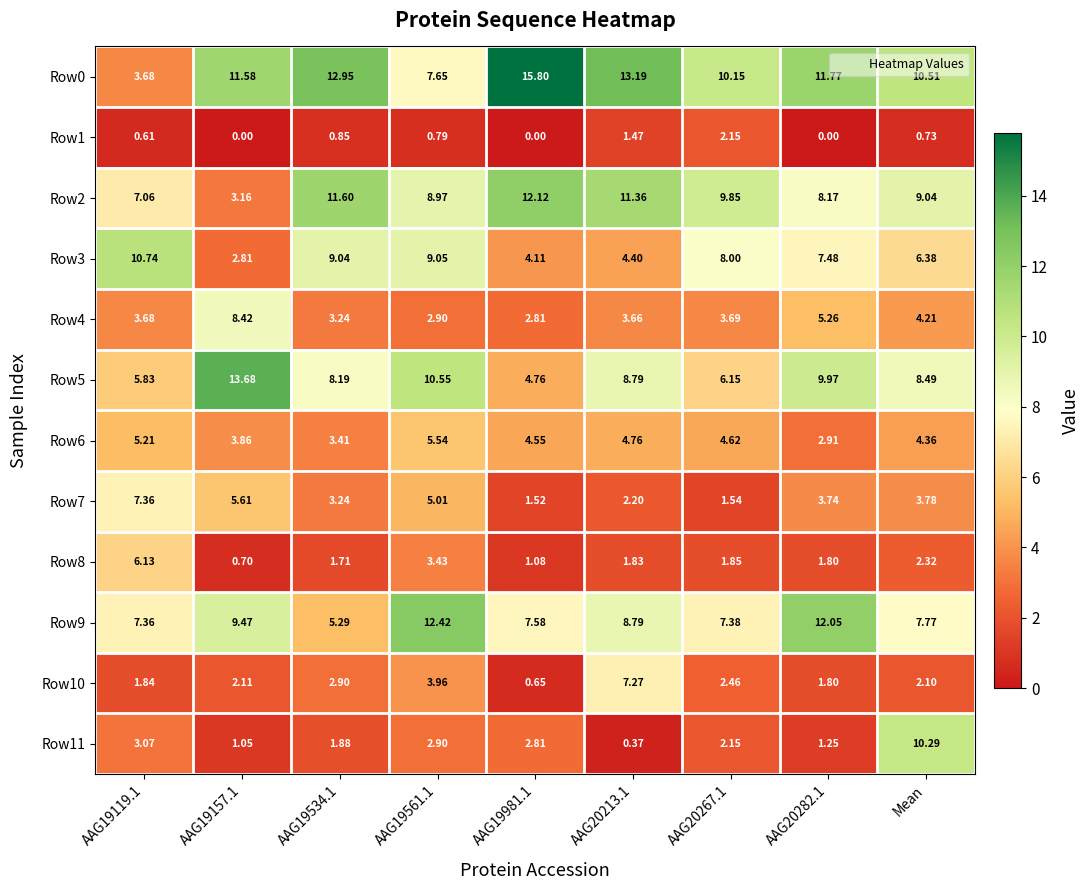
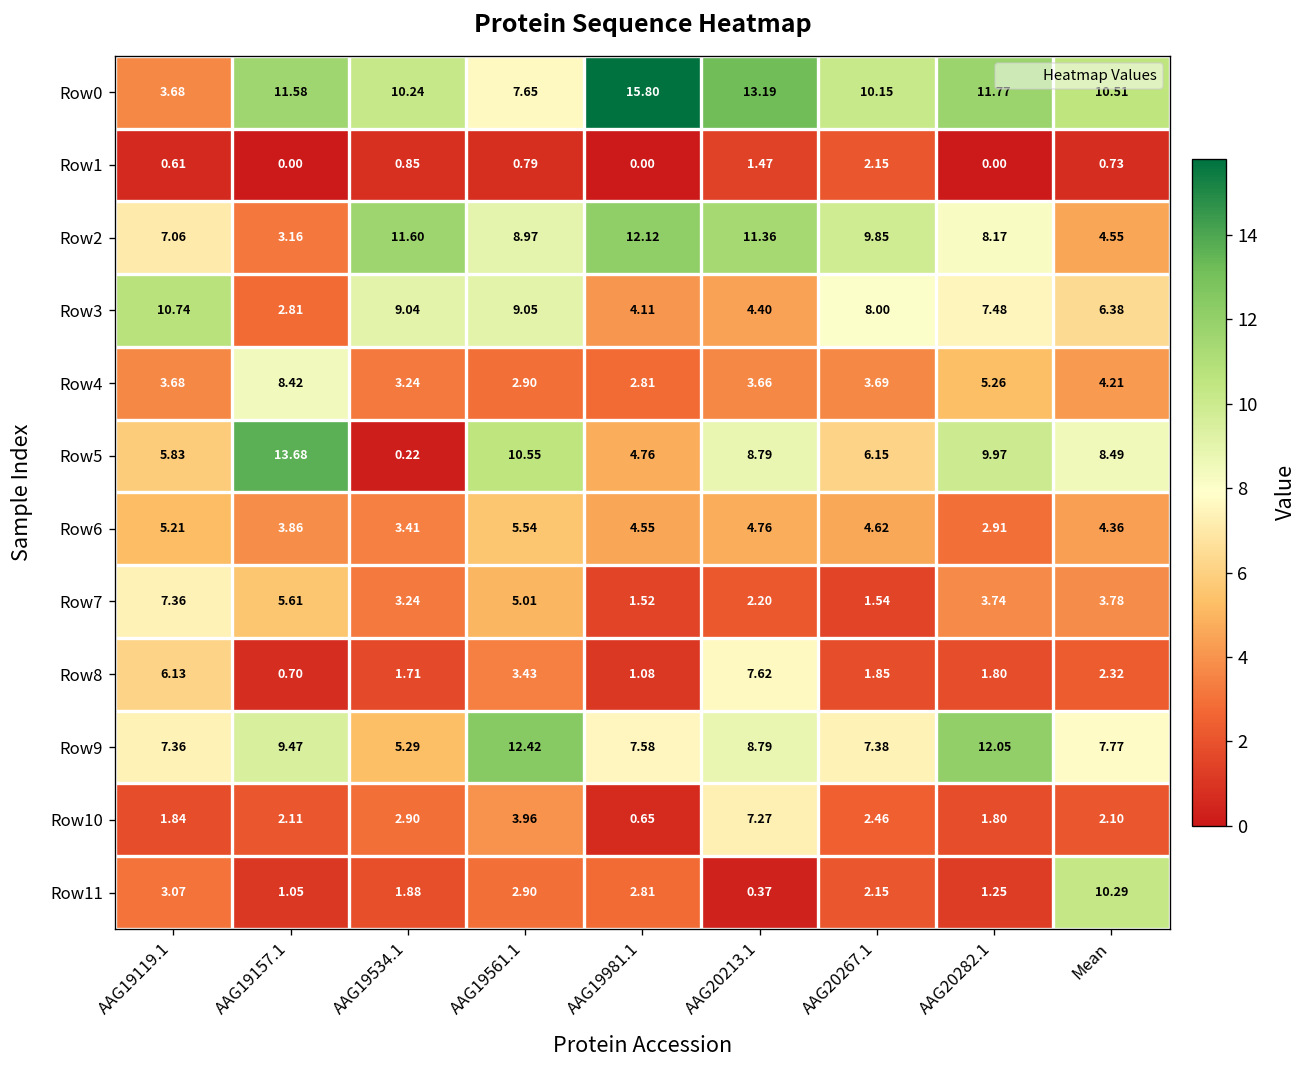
  {
    "Row0": {
      "AAG19119.1": 3.68,
      "AAG19157.1": 11.58,
-     "AAG19534.1": 12.95,
+     "AAG19534.1": 10.24,
      "AAG19561.1": 7.65,
      "AAG19981.1": 15.80,
      "AAG20213.1": 13.19,
      "AAG20267.1": 10.15
    },
    "Row1": {
      "AAG19119.1": 0.61,
      "AAG19157.1": 0.00,
      "AAG19534.1": 0.85,
      "AAG19561.1": 0.79,
      "AAG19981.1": 0.00,
      "AAG20213.1": 1.47,
      "AAG20267.1": 2.15,
      "AAG20282.1": 0.00,
      "Mean": 0.73
    },
    "Row2": {
      "AAG19119.1": 7.06,
      "AAG19157.1": 3.16,
      "AAG19534.1": 11.60,
      "AAG19561.1": 8.97,
      "AAG19981.1": 12.12,
      "AAG20213.1": 11.36,
      "AAG20267.1": 9.85,
      "AAG20282.1": 8.17,
-     "Mean": 9.04
+     "Mean": 4.55
    },
    "Row3": {
      "AAG19119.1": 10.74,
      "AAG19157.1": 2.81,
      "AAG19534.1": 9.04,
      "AAG19561.1": 9.05,
      "AAG19981.1": 4.11,
      "AAG20213.1": 4.40,
      "AAG20267.1": 8.00,
      "AAG20282.1": 7.48,
      "Mean": 6.38
    },
    "Row4": {
      "AAG19119.1": 3.68,
      "AAG19157.1": 8.42,
      "AAG19534.1": 3.24,
      "AAG19561.1": 2.90,
      "AAG19981.1": 2.81,
      "AAG20213.1": 3.66,
      "AAG20267.1": 3.69,
      "AAG20282.1": 5.26,
      "Mean": 4.21
    },
    "Row5": {
      "AAG19119.1": 5.83,
      "AAG19157.1": 13.68,
-     "AAG19534.1": 8.19,
+     "AAG19534.1": 0.22,
      "AAG19561.1": 10.55,
      "AAG19981.1": 4.76,
      "AAG20213.1": 8.79,
      "AAG20267.1": 6.15,
      "AAG20282.1": 9.97,
      "Mean": 8.49
    },
    "Row6": {
      "AAG19119.1": 5.21,
      "AAG19157.1": 3.86,
      "AAG19534.1": 3.41,
      "AAG19561.1": 5.54,
      "AAG19981.1": 4.55,
      "AAG20213.1": 4.76,
      "AAG20267.1": 4.62,
      "AAG20282.1": 2.91,
      "Mean": 4.36
    },
    "Row7": {
      "AAG19119.1": 7.36,
      "AAG19157.1": 5.61,
      "AAG19534.1": 3.24,
      "AAG19561.1": 5.01,
      "AAG19981.1": 1.52,
      "AAG20213.1": 2.20,
      "AAG20267.1": 1.54,
      "AAG20282.1": 3.74,
      "Mean": 3.78
    },
    "Row8": {
      "AAG19119.1": 6.13,
      "AAG19157.1": 0.70,
      "AAG19534.1": 1.71,
      "AAG19561.1": 3.43,
      "AAG19981.1": 1.08,
-     "AAG20213.1": 1.83,
+     "AAG20213.1": 7.62,
      "AAG20267.1": 1.85,
      "AAG20282.1": 1.80,
      "Mean": 2.32
    },
    "Row9": {
      "AAG19119.1": 7.36,
      "AAG19157.1": 9.47,
      "AAG19534.1": 5.29,
      "AAG19561.1": 12.42,
      "AAG19981.1": 7.58,
      "AAG20213.1": 8.79,
      "AAG20267.1": 7.38,
      "AAG20282.1": 12.05,
      "Mean": 7.77
    },
    "Row10": {
      "AAG19119.1": 1.84,
      "AAG19157.1": 2.11,
      "AAG19534.1": 2.90,
      "AAG19561.1": 3.96,
      "AAG19981.1": 0.65,
      "AAG20213.1": 7.27,
      "AAG20267.1": 2.46,
      "AAG20282.1": 1.80,
      "Mean": 2.10
    },
    "Row11": {
      "AAG19119.1": 3.07,
      "AAG19157.1": 1.05,
      "AAG19534.1": 1.88,
      "AAG19561.1": 2.90,
      "AAG19981.1": 2.81,
      "AAG20213.1": 0.37,
      "AAG20267.1": 2.15,
      "AAG20282.1": 1.25,
      "Mean": 10.29
    }
  }
